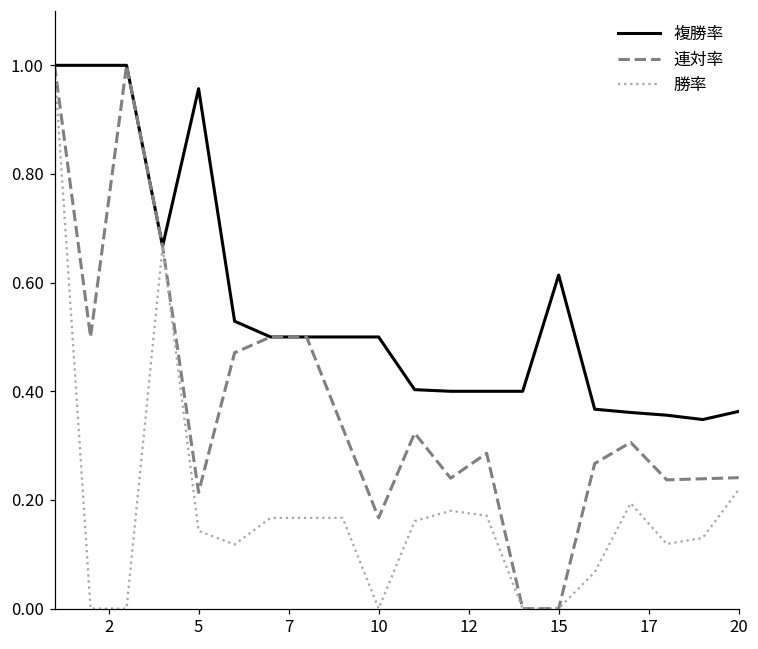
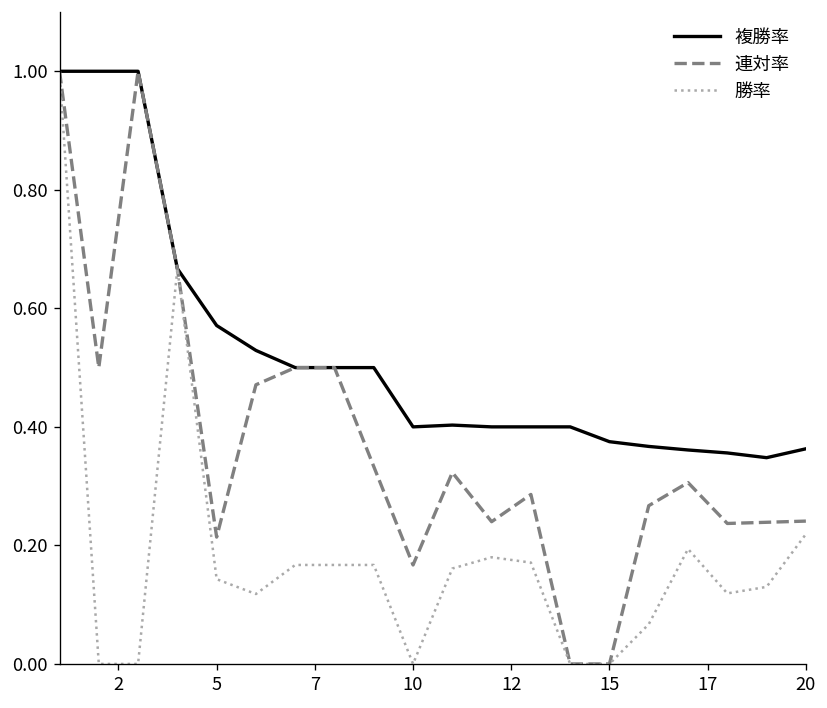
  {
    "複勝率": {
-     "5": 0.96,
-     "10": 0.5,
-     "15": 0.61,
+     "5": 0.57,
+     "10": 0.4,
+     "15": 0.38,
      "20": 0.36
    },
    "連対率": {
      "5": 0.21,
      "10": 0.17,
      "20": 0.24
    },
    "勝率": {
      "5": 0.14,
      "10": 0.00,
      "20": 0.22
    }
  }
